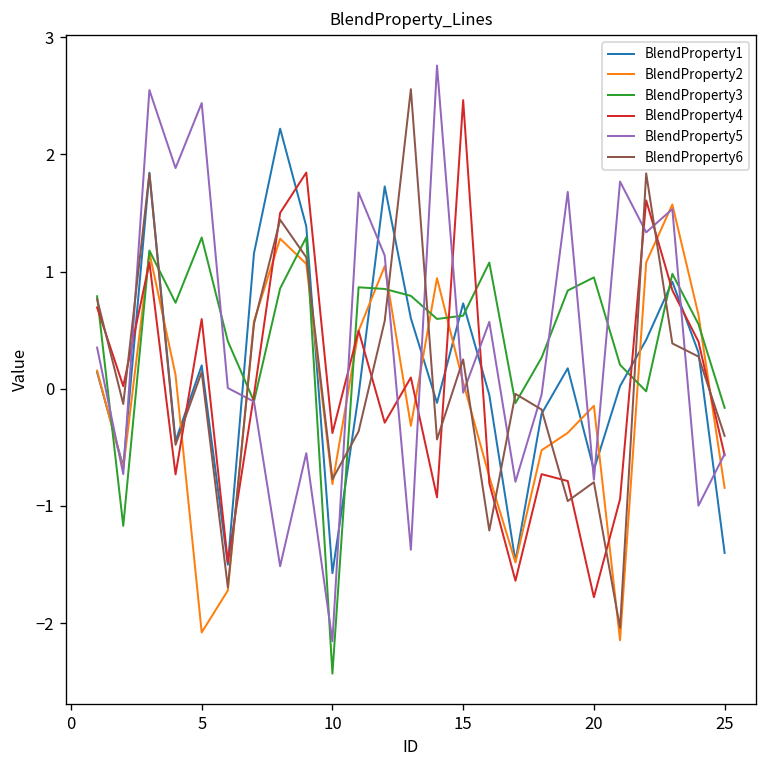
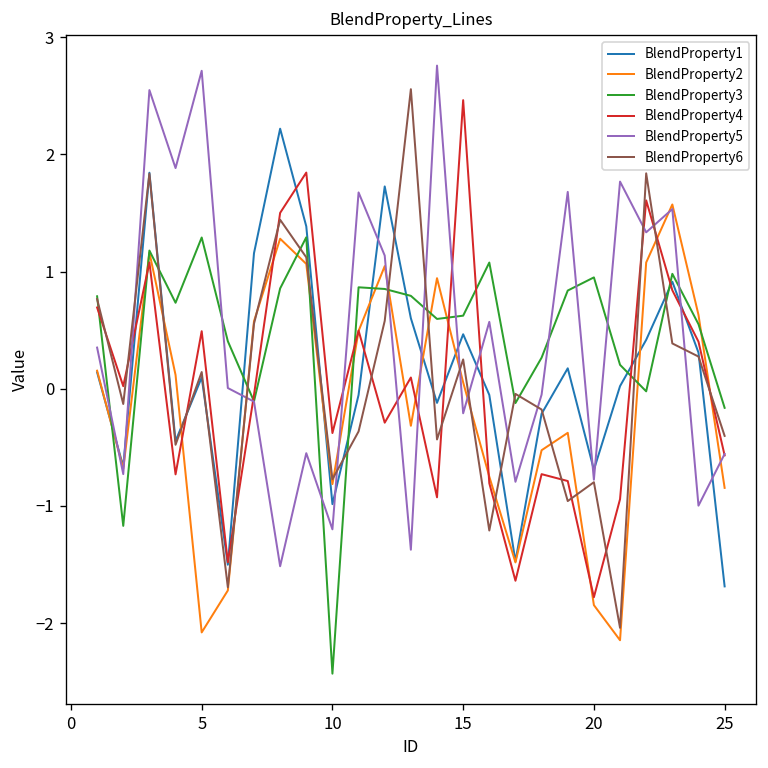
  {
    "BlendProperty1": {
-     "5": 0.2,
-     "10": -1.6,
-     "15": 0.7,
+     "5": 0.1,
+     "10": -1.0,
+     "15": 0.5,
      "20": -0.7,
-     "25": -1.4
+     "25": -1.7
    },
    "BlendProperty2": {
      "5": -2.1,
      "10": -0.8,
      "15": 0.1,
-     "20": -0.1,
+     "20": -1.8,
      "25": -0.8
    },
    "BlendProperty3": {
      "5": 1.3,
      "10": -2.4,
      "15": 0.6,
      "20": 0.9,
      "25": -0.2
    },
    "BlendProperty4": {
-     "5": 0.6,
+     "5": 0.5,
      "10": -0.4,
      "15": 2.5,
      "20": -1.8
    },
    "BlendProperty5": {
-     "5": 2.4,
-     "10": -2.2,
-     "15": 0.0
+     "5": 2.7,
+     "10": -1.2,
+     "15": -0.2
    },
    "BlendProperty6": {
      "5": 0.1,
      "10": -0.8,
      "15": 0.3,
      "25": -0.4
    }
  }
